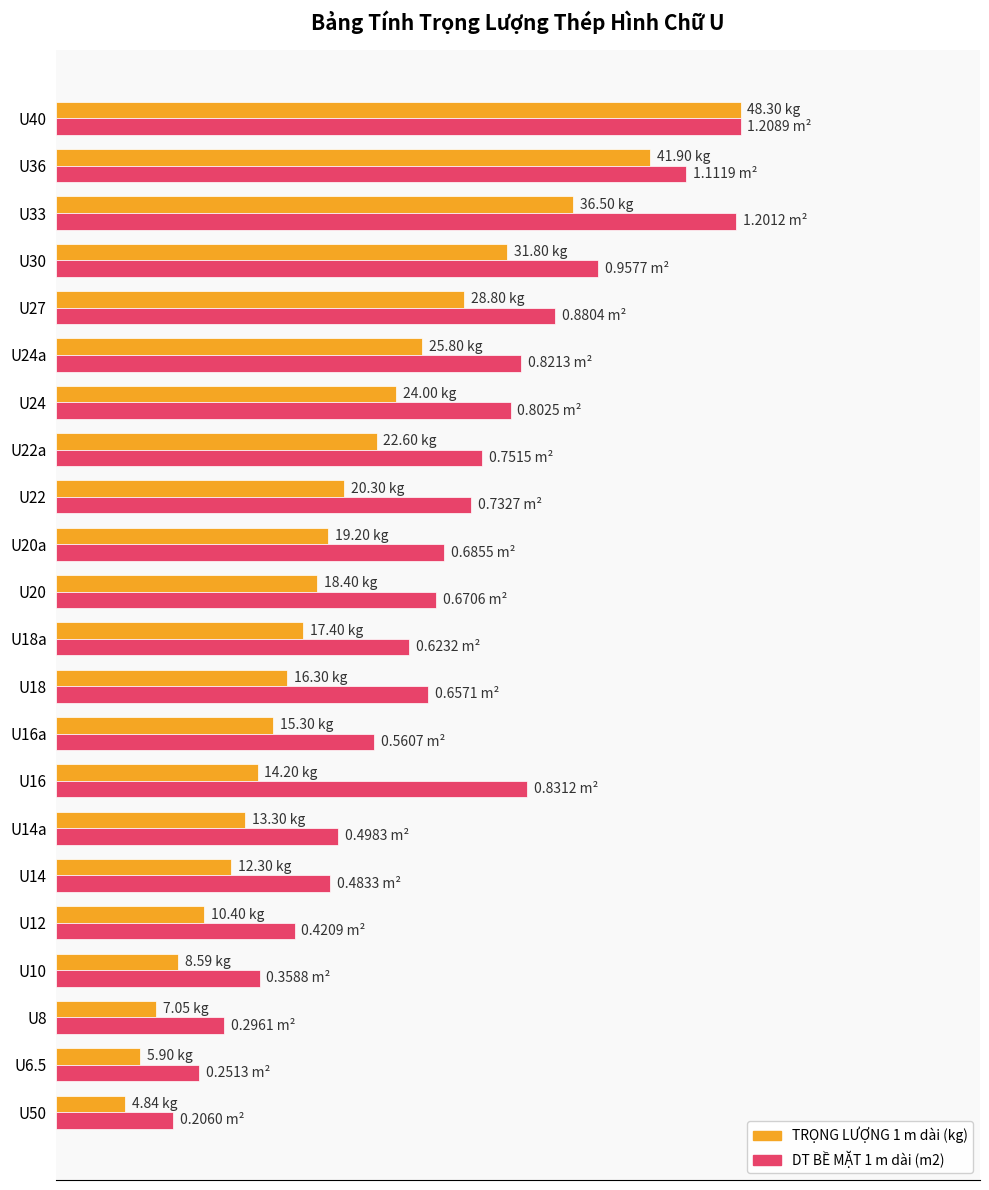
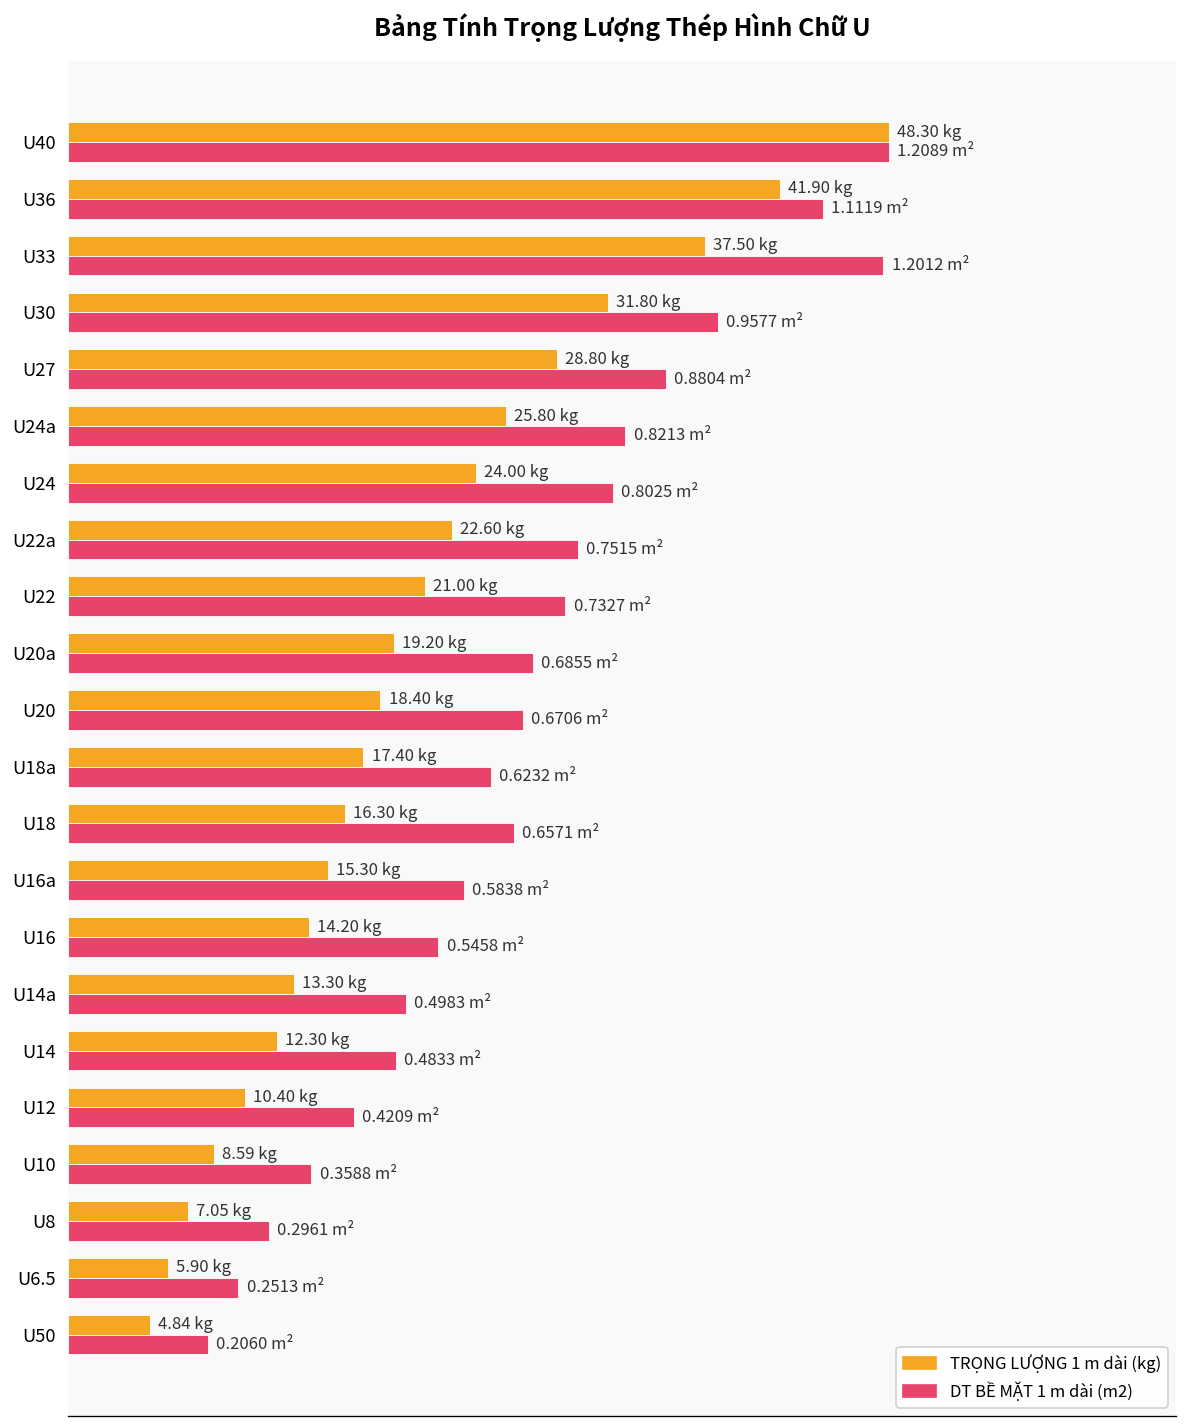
  {
    "TRỌNG LƯỢNG 1 m dài (kg)": {
-     "U33": 36.50,
-     "U22": 20.30
+     "U33": 37.50,
+     "U22": 21.00
    },
    "DT BỀ MẶT 1 m dài (m2)": {
-     "U16a": 0.5607,
-     "U16": 0.8312
+     "U16a": 0.5838,
+     "U16": 0.5458
    }
  }
